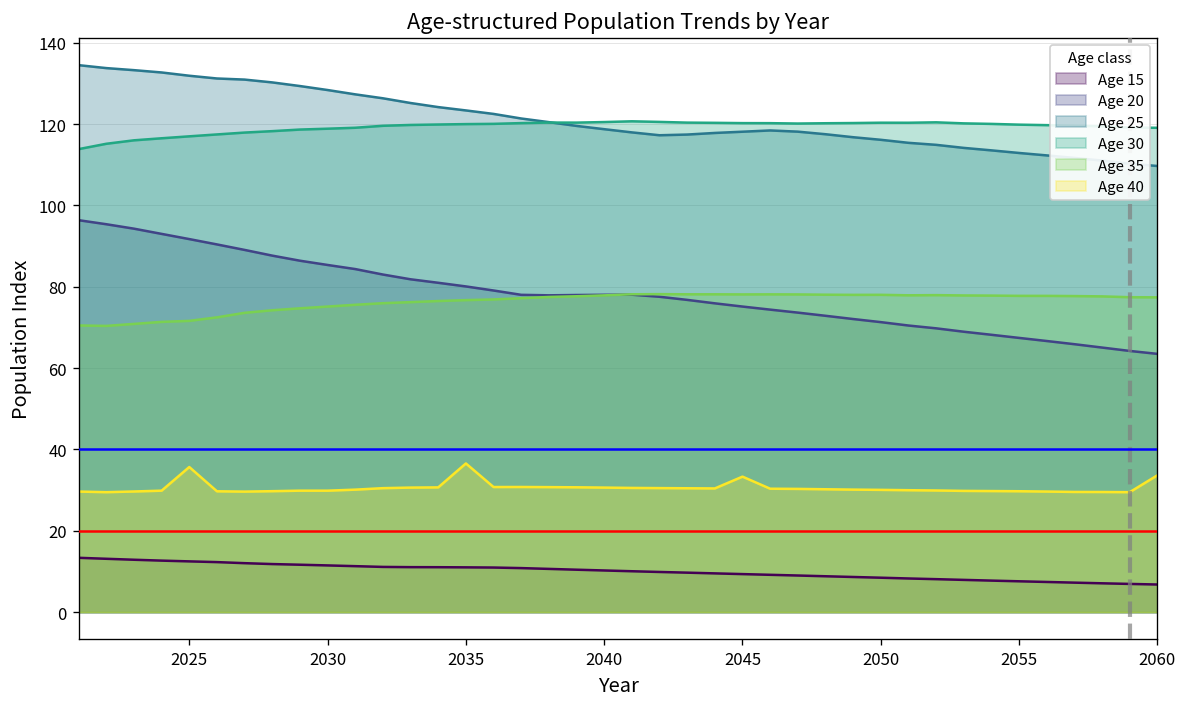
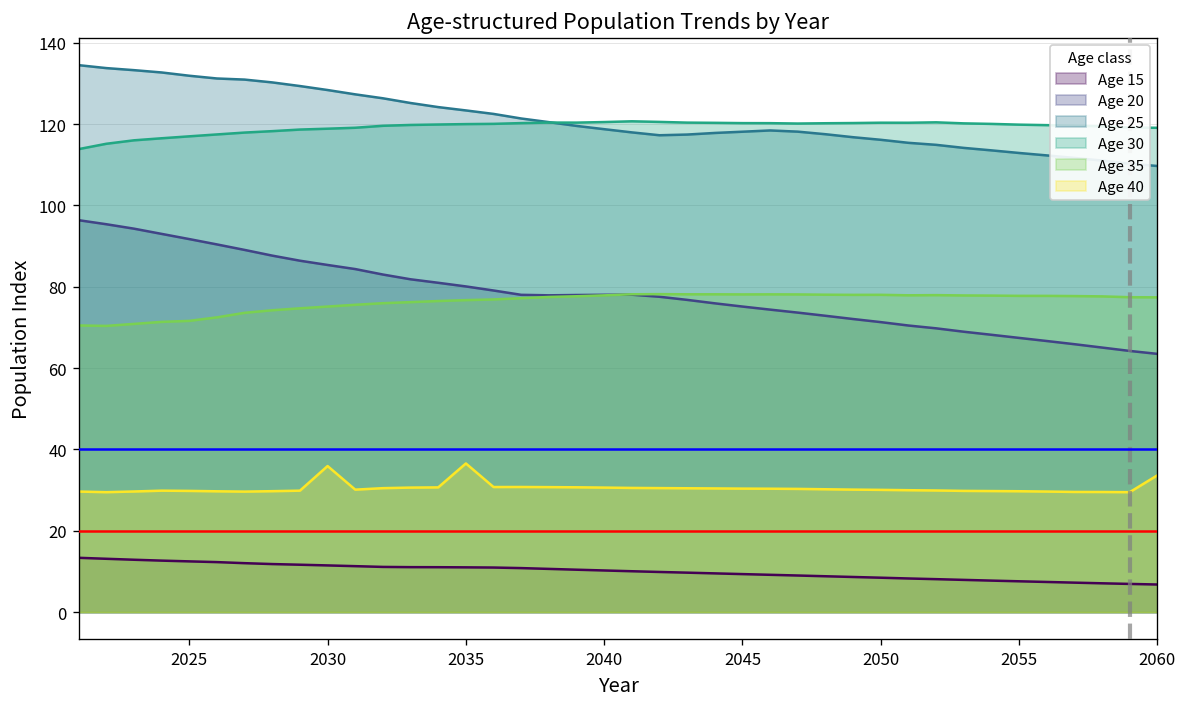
  {
    "Age 40": {
-     "2025": 36,
-     "2030": 30,
+     "2025": 30,
+     "2030": 36,
      "2035": 37,
      "2040": 31,
-     "2045": 33,
+     "2045": 30,
      "2050": 30,
      "2055": 30,
      "2060": 34
    }
  }
